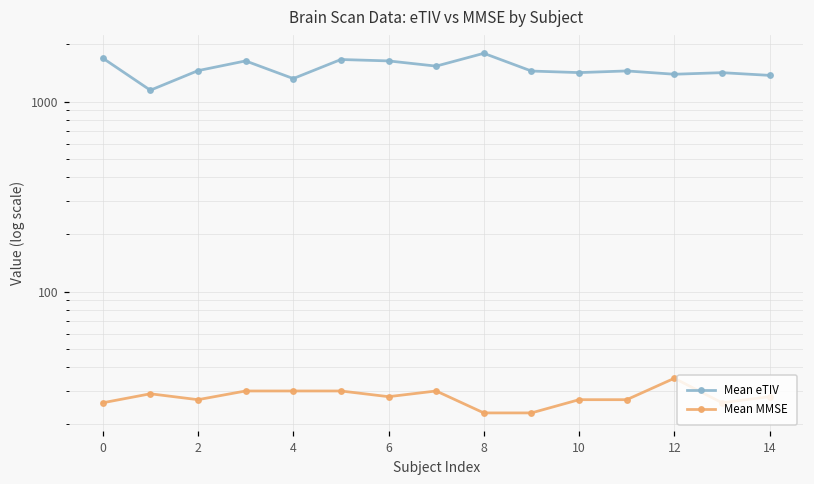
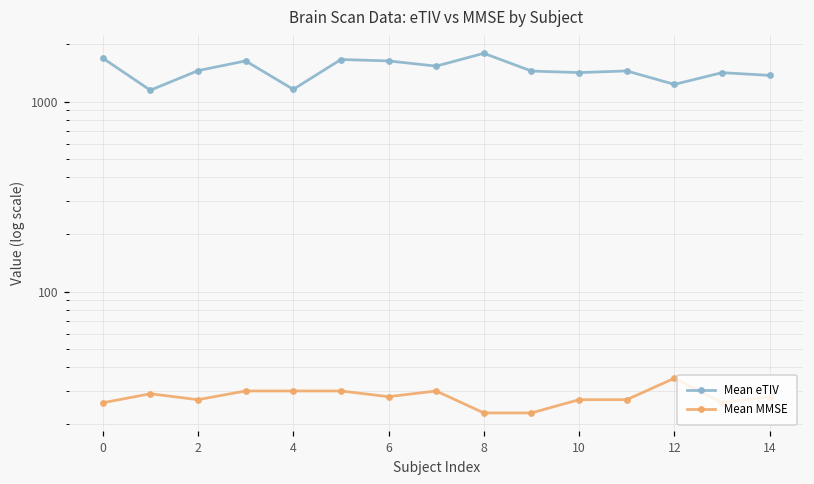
  {
    "Mean eTIV": {
      "0": 1700,
      "2": 1500,
-     "4": 1300,
+     "4": 1200,
      "6": 1600,
      "8": 1800,
      "10": 1400,
-     "12": 1400,
+     "12": 1200,
      "14": 1400
    },
    "Mean MMSE": {
      "0": 26,
      "2": 27,
      "4": 30,
      "6": 28,
      "8": 23,
      "10": 27,
      "12": 35
    }
  }
